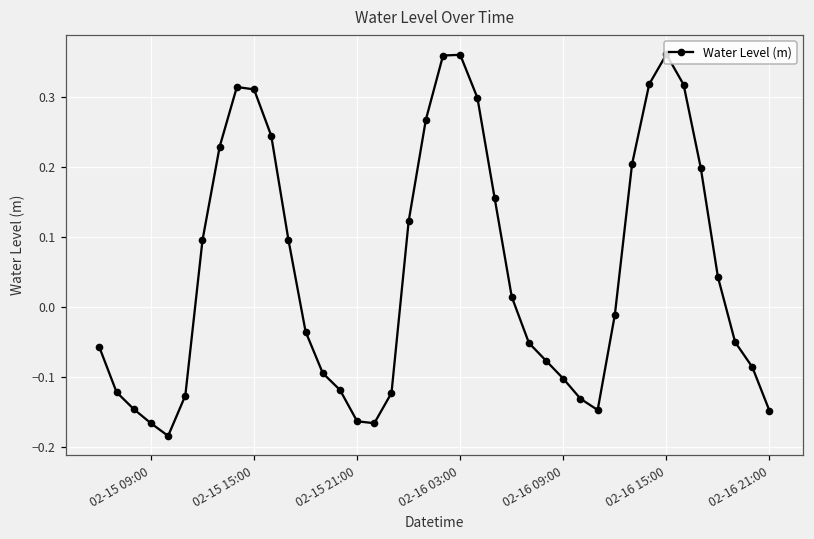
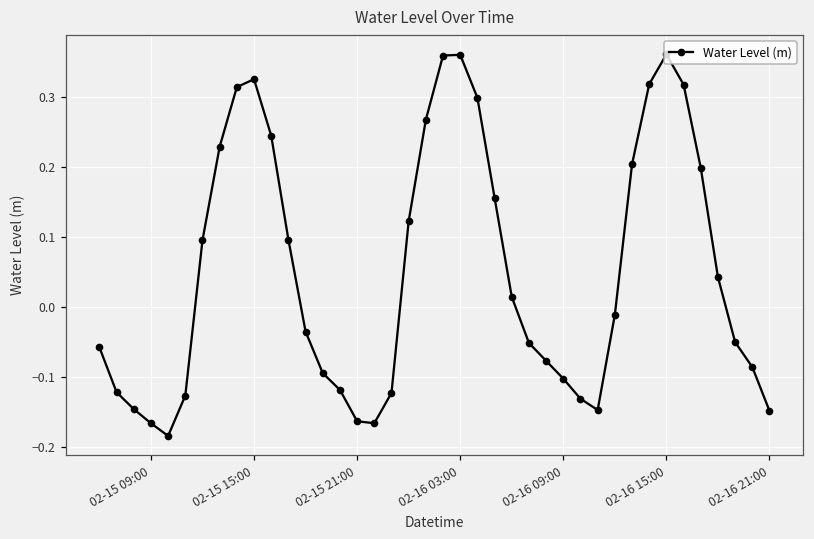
  {
    "02-15 09:00": -0.17,
-   "02-15 15:00": 0.31,
+   "02-15 15:00": 0.33,
    "02-15 21:00": -0.16,
    "02-16 03:00": 0.36,
    "02-16 09:00": -0.10,
    "02-16 21:00": -0.15
  }
